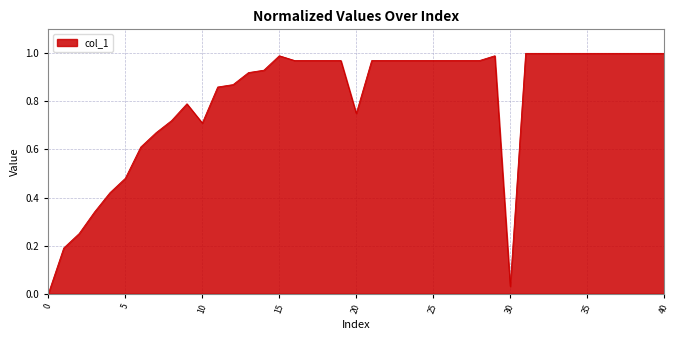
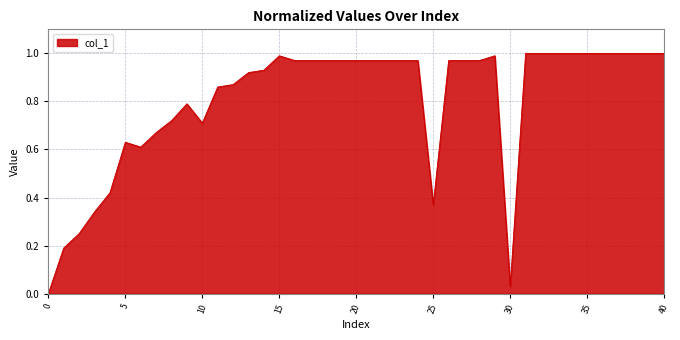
  {
    "0": 0.00,
-   "5": 0.48,
+   "5": 0.63,
    "10": 0.71,
    "15": 0.99,
-   "20": 0.75,
-   "25": 0.97,
+   "20": 0.97,
+   "25": 0.37,
    "30": 0.03,
    "35": 1.00,
    "40": 1.00
  }
